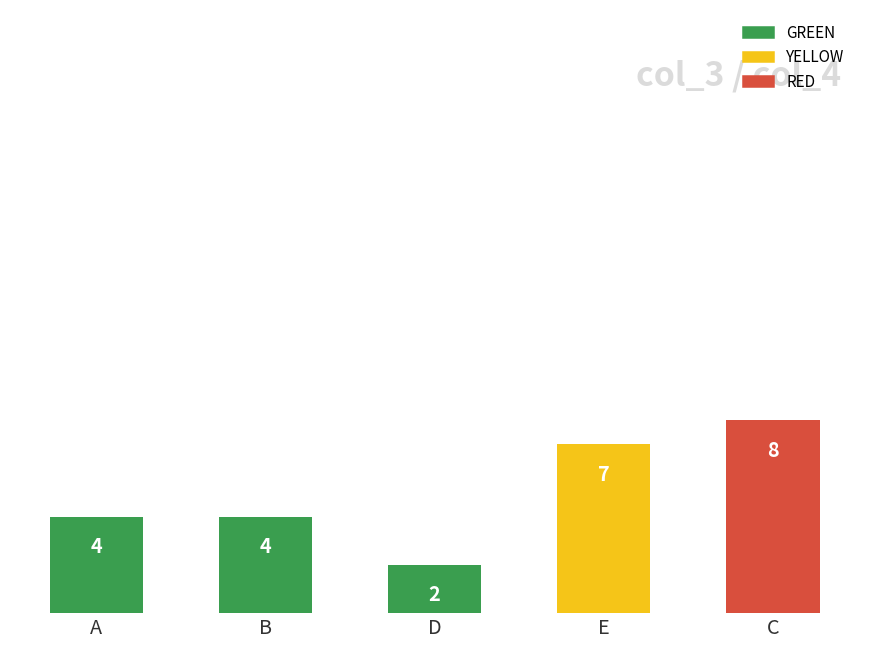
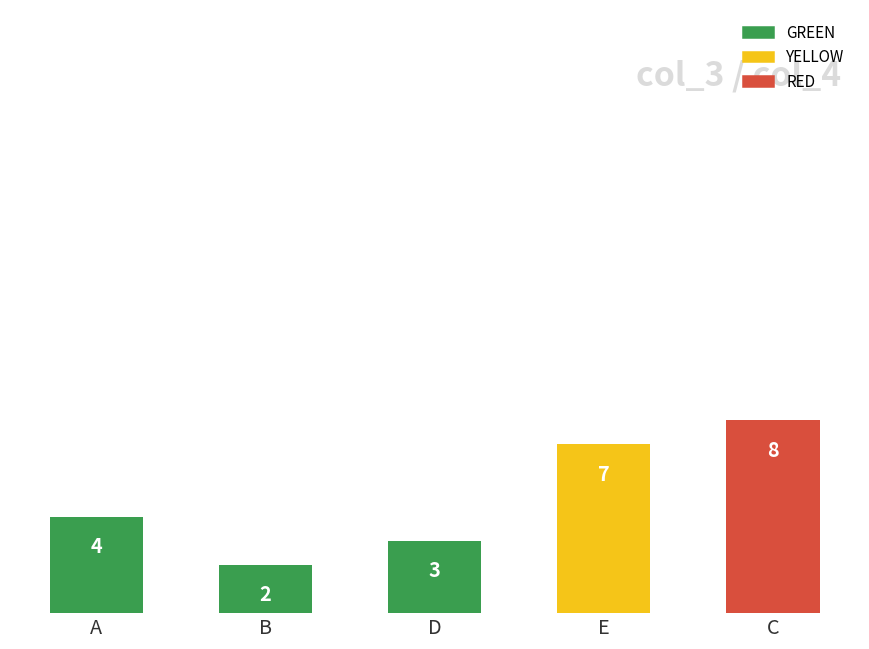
  {
    "A": 4,
-   "B": 4,
-   "D": 2,
+   "B": 2,
+   "D": 3,
    "E": 7,
    "C": 8
  }
